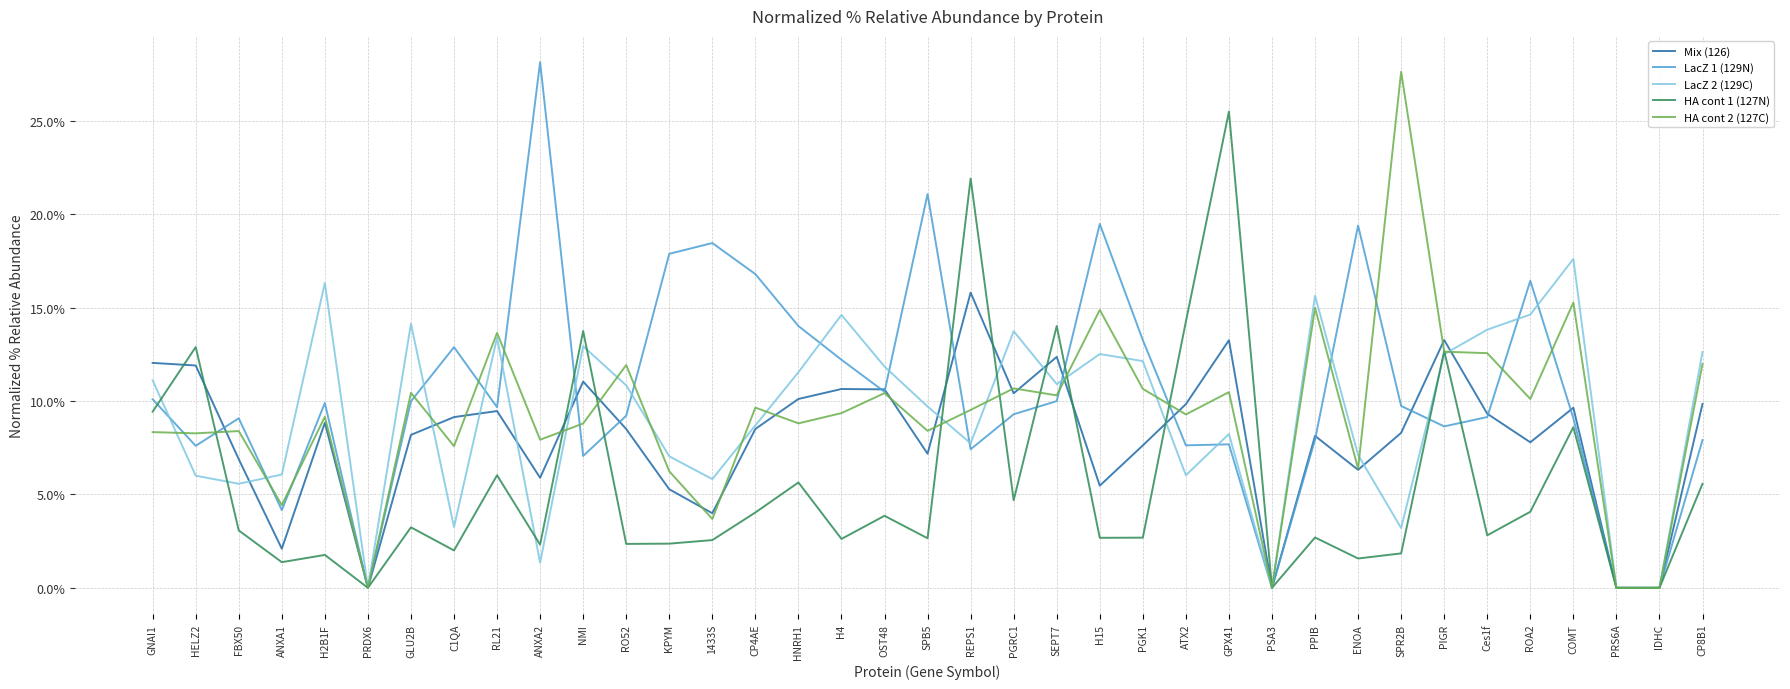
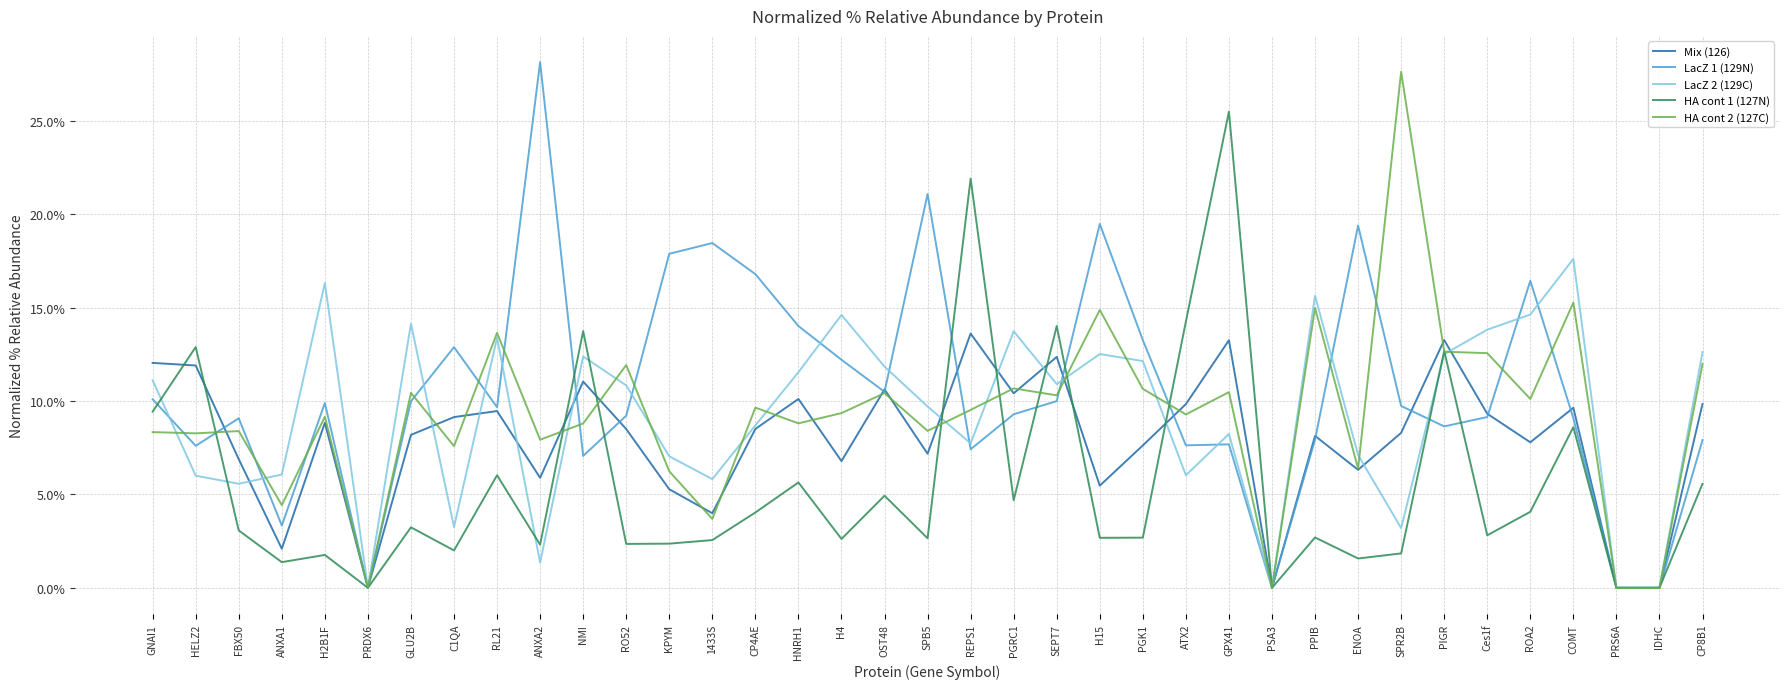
  {
    "Mix (126)": {
      "GNAI1": "12.0%",
      "HELZ2": "11.9%",
      "FBX50": "6.9%",
      "ANXA1": "2.1%",
      "H2B1F": "8.8%",
      "GLU2B": "8.2%",
      "C1QA": "9.1%",
      "RL21": "9.5%",
      "ANXA2": "5.9%",
      "NMI": "11.0%",
      "RO52": "8.5%",
      "KPYM": "5.3%",
      "1433S": "4.0%",
      "CP4AE": "8.5%",
      "HNRH1": "10.1%",
-     "H4": "10.6%",
+     "H4": "6.8%",
      "SPB5": "7.2%",
-     "REPS1": "15.8%",
+     "REPS1": "13.6%",
      "PGRC1": "10.4%",
      "SEPT7": "12.4%",
      "H15": "5.5%",
      "PGK1": "7.6%",
      "ATX2": "9.8%",
      "GPX41": "13.3%",
      "PPIB": "8.1%",
      "SPR2B": "8.3%",
      "PIGR": "13.3%",
      "Ces1f": "9.3%",
      "ROA2": "7.8%",
      "COMT": "9.6%",
      "CP8B1": "9.8%"
    },
    "LacZ 1 (129N)": {
      "GNAI1": "10.1%",
      "HELZ2": "7.6%",
      "FBX50": "9.1%",
-     "ANXA1": "4.2%",
+     "ANXA1": "3.3%",
      "H2B1F": "9.9%",
      "GLU2B": "10.0%",
      "C1QA": "12.9%",
      "RL21": "9.7%",
      "ANXA2": "28.1%",
      "NMI": "7.1%",
      "RO52": "9.2%",
      "KPYM": "17.9%",
      "1433S": "18.5%",
      "CP4AE": "16.8%",
      "HNRH1": "14.0%",
      "H4": "12.2%",
      "SPB5": "21.1%",
      "REPS1": "7.4%",
      "PGRC1": "9.3%",
      "SEPT7": "10.0%",
      "H15": "19.5%",
      "PGK1": "13.3%",
      "ATX2": "7.6%",
      "GPX41": "7.7%",
      "PPIB": "7.9%",
      "ENOA": "19.4%",
      "SPR2B": "9.7%",
      "PIGR": "8.6%",
      "Ces1f": "9.1%",
      "ROA2": "16.4%",
      "COMT": "9.1%",
      "CP8B1": "7.9%"
    },
    "LacZ 2 (129C)": {
      "GNAI1": "11.1%",
      "HELZ2": "6.0%",
      "FBX50": "5.6%",
      "ANXA1": "6.1%",
      "H2B1F": "16.3%",
      "GLU2B": "14.1%",
      "C1QA": "3.3%",
      "RL21": "13.4%",
      "ANXA2": "1.3%",
-     "NMI": "12.9%",
+     "NMI": "12.4%",
      "RO52": "10.8%",
      "KPYM": "7.0%",
      "1433S": "5.8%",
      "CP4AE": "8.7%",
      "HNRH1": "11.5%",
      "H4": "14.6%",
      "OST48": "11.8%",
      "SPB5": "9.7%",
      "REPS1": "7.7%",
      "PGRC1": "13.7%",
      "SEPT7": "10.9%",
      "H15": "12.5%",
      "PGK1": "12.1%",
      "ATX2": "6.0%",
      "GPX41": "8.2%",
      "PPIB": "15.6%",
      "ENOA": "7.1%",
      "SPR2B": "3.2%",
      "Ces1f": "13.8%",
      "ROA2": "14.6%",
      "COMT": "17.6%",
      "CP8B1": "12.6%"
    },
    "HA cont 1 (127N)": {
      "GNAI1": "9.4%",
      "HELZ2": "12.9%",
      "FBX50": "3.1%",
      "ANXA1": "1.4%",
      "H2B1F": "1.8%",
      "GLU2B": "3.2%",
      "C1QA": "2.0%",
      "RL21": "6.0%",
      "ANXA2": "2.3%",
      "NMI": "13.7%",
      "RO52": "2.4%",
      "KPYM": "2.4%",
      "1433S": "2.6%",
      "CP4AE": "4.0%",
      "HNRH1": "5.6%",
      "H4": "2.6%",
-     "OST48": "3.9%",
+     "OST48": "4.9%",
      "SPB5": "2.7%",
      "REPS1": "21.9%",
      "PGRC1": "4.7%",
      "SEPT7": "14.0%",
      "H15": "2.7%",
      "PGK1": "2.7%",
      "ATX2": "14.3%",
      "GPX41": "25.5%",
      "PPIB": "2.7%",
      "ENOA": "1.6%",
      "SPR2B": "1.8%",
      "Ces1f": "2.8%",
      "ROA2": "4.1%",
      "COMT": "8.6%",
      "CP8B1": "5.6%"
    },
    "HA cont 2 (127C)": {
      "GNAI1": "8.3%",
      "HELZ2": "8.3%",
      "FBX50": "8.4%",
      "ANXA1": "4.4%",
      "H2B1F": "9.2%",
      "GLU2B": "10.4%",
      "C1QA": "7.6%",
      "RL21": "13.6%",
      "ANXA2": "7.9%",
      "NMI": "8.8%",
      "RO52": "11.9%",
      "KPYM": "6.2%",
      "1433S": "3.7%",
      "CP4AE": "9.6%",
      "HNRH1": "8.8%",
      "H4": "9.4%",
      "SPB5": "8.4%",
      "REPS1": "9.5%",
      "PGRC1": "10.7%",
      "SEPT7": "10.3%",
      "H15": "14.9%",
      "PGK1": "10.6%",
      "ATX2": "9.3%",
      "GPX41": "10.5%",
      "PPIB": "15.0%",
      "SPR2B": "27.6%",
      "Ces1f": "12.6%",
      "ROA2": "10.1%",
      "COMT": "15.3%",
      "CP8B1": "12.0%"
    }
  }
